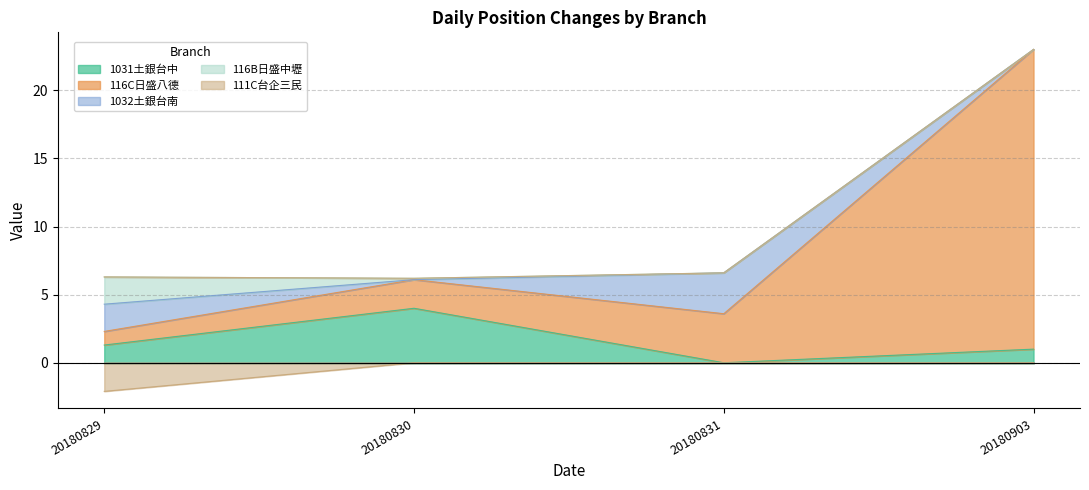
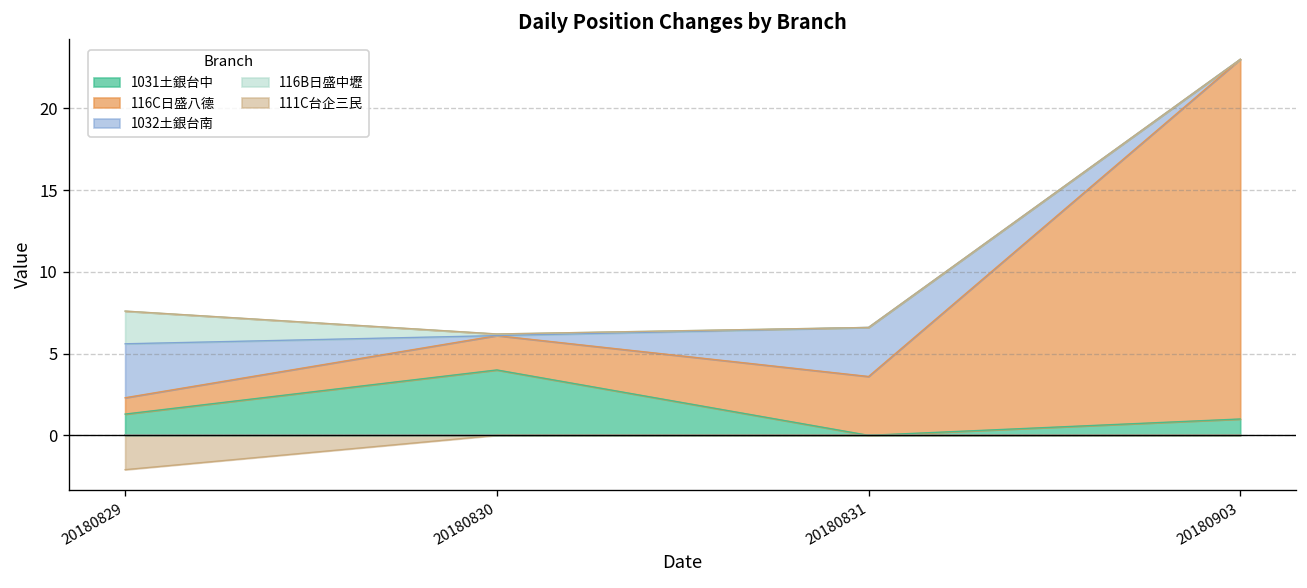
  {
    "1032土銀台南": {
-     "20180829": 2.0
+     "20180829": 3.3
    }
  }
